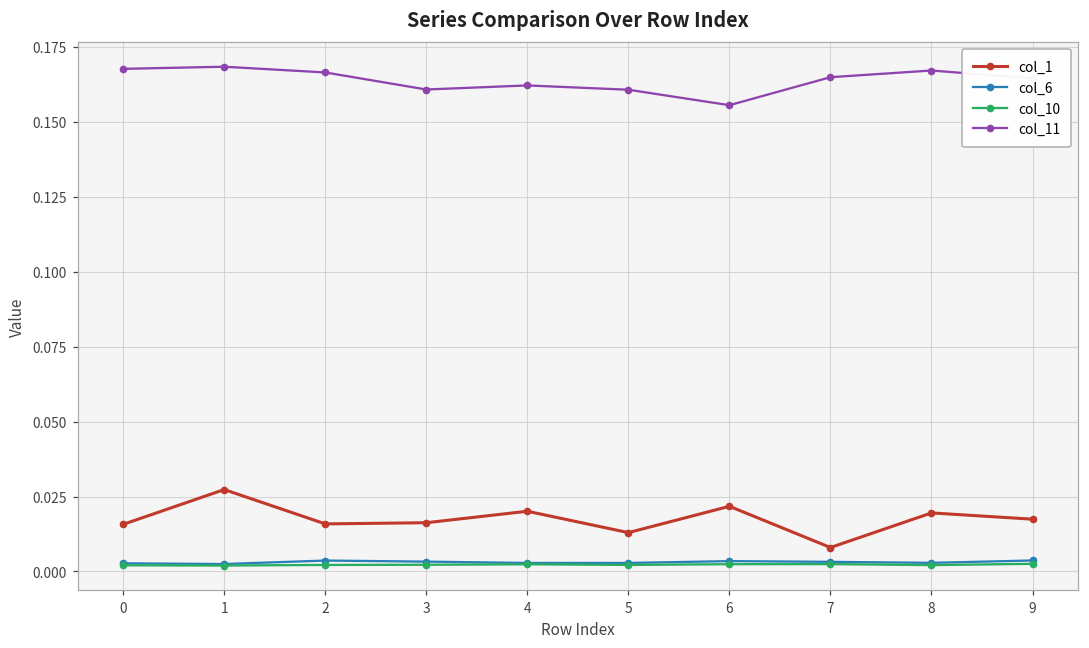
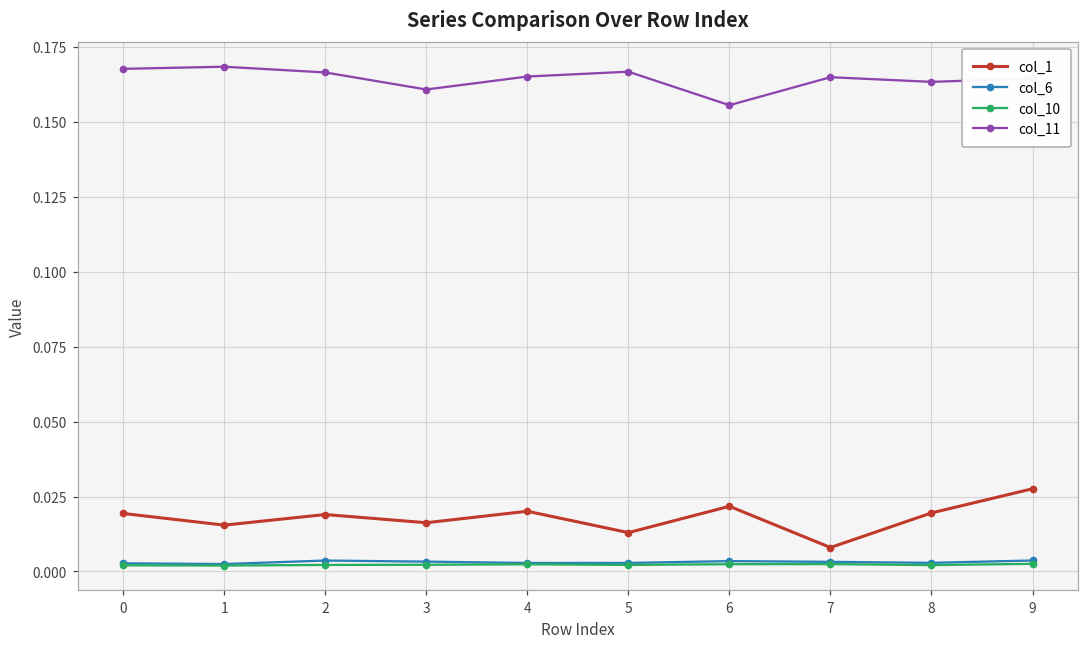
  {
    "col_1": {
-     "0": 0.016,
-     "1": 0.027,
-     "2": 0.016,
+     "0": 0.019,
+     "1": 0.015,
+     "2": 0.019,
      "3": 0.016,
      "4": 0.020,
      "5": 0.013,
      "6": 0.022,
      "7": 0.008,
      "8": 0.020,
-     "9": 0.017
+     "9": 0.028
    },
    "col_6": {
      "2": 0.004,
      "3": 0.003,
      "6": 0.003,
      "9": 0.004
    },
    "col_10": {
      "2": 0.002,
      "3": 0.002,
      "6": 0.002,
      "9": 0.003
    },
    "col_11": {
      "0": 0.168,
      "1": 0.168,
      "2": 0.166,
      "3": 0.161,
-     "4": 0.162,
-     "5": 0.161,
+     "4": 0.165,
+     "5": 0.167,
      "6": 0.155,
      "7": 0.165,
-     "8": 0.167
+     "8": 0.163
    }
  }
